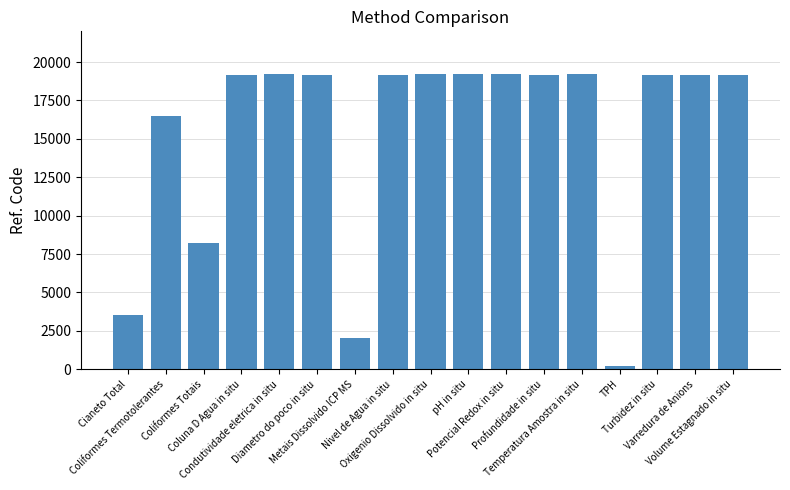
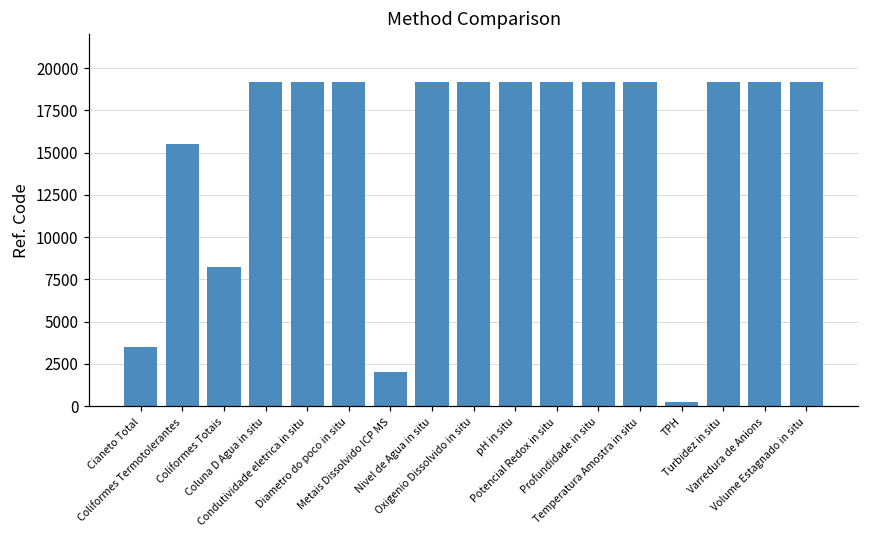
  {
    "Cianeto Total": 3500,
-   "Coliformes Termotolerantes": 16500,
+   "Coliformes Termotolerantes": 15500,
    "Coliformes Totais": 8200,
    "Coluna D Agua in situ": 19200,
    "Condutividade eletrica in situ": 19200,
    "Diametro do poco in situ": 19200,
    "Metais Dissolvido ICP MS": 2000,
    "Nivel de Agua in situ": 19200,
    "Oxigenio Dissolvido in situ": 19200,
    "pH in situ": 19200,
    "Potencial Redox in situ": 19200,
    "Profundidade in situ": 19200,
    "Temperatura Amostra in situ": 19200,
    "TPH": 200,
    "Turbidez in situ": 19200,
    "Varredura de Anions": 19200,
    "Volume Estagnado in situ": 19200
  }
